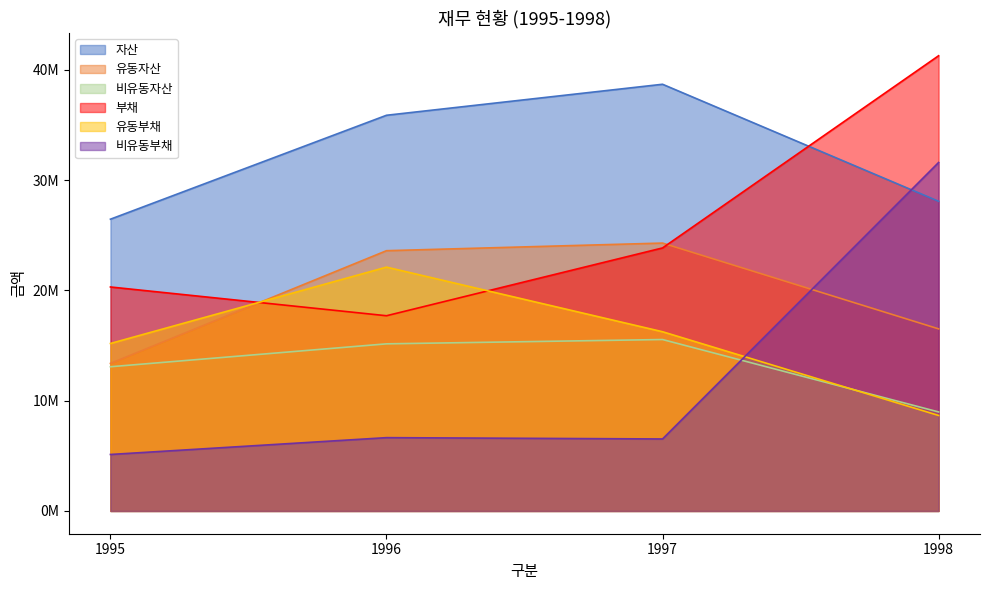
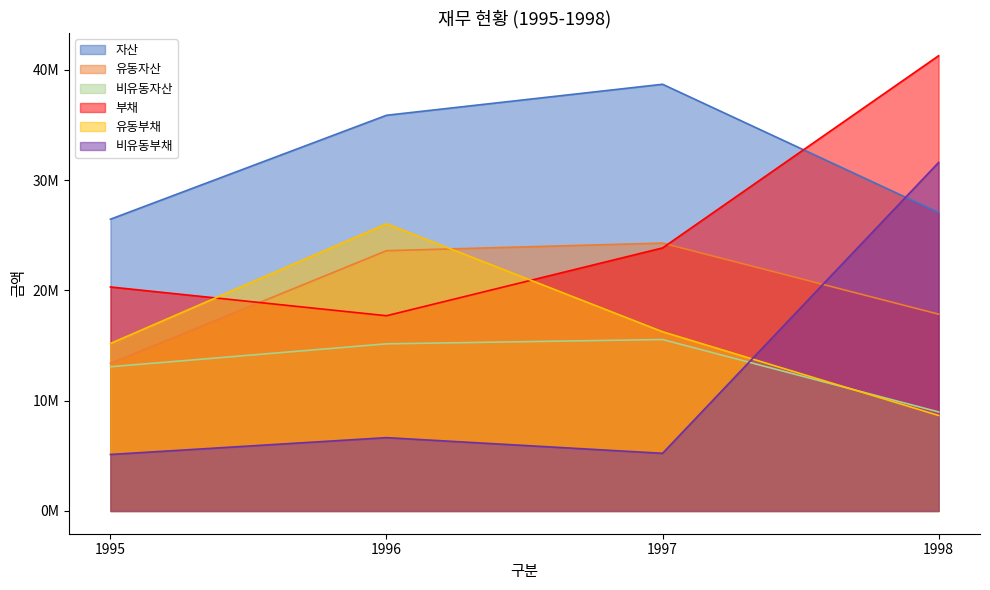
  {
    "자산": {
      "1995": 26500000,
      "1996": 35900000,
      "1997": 38700000,
-     "1998": 28100000
+     "1998": 27100000
    },
    "유동자산": {
      "1995": 13400000,
      "1996": 23600000,
      "1997": 24300000,
-     "1998": 16500000
+     "1998": 17800000
    },
    "비유동자산": {
      "1995": 13100000,
      "1996": 15200000,
      "1997": 15500000,
      "1998": 9000000
    },
    "부채": {
      "1995": 20300000,
      "1996": 17700000,
      "1997": 23900000,
      "1998": 41300000
    },
    "유동부채": {
      "1995": 15200000,
-     "1996": 22100000,
+     "1996": 26000000,
      "1997": 16300000,
      "1998": 8700000
    },
    "비유동부채": {
      "1995": 5100000,
      "1996": 6600000,
-     "1997": 6500000,
+     "1997": 5200000,
      "1998": 31600000
    }
  }
